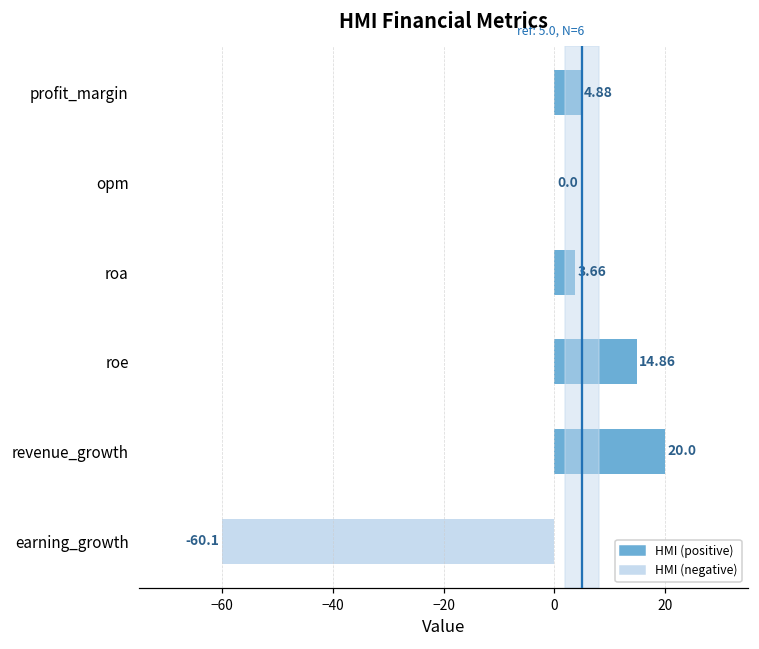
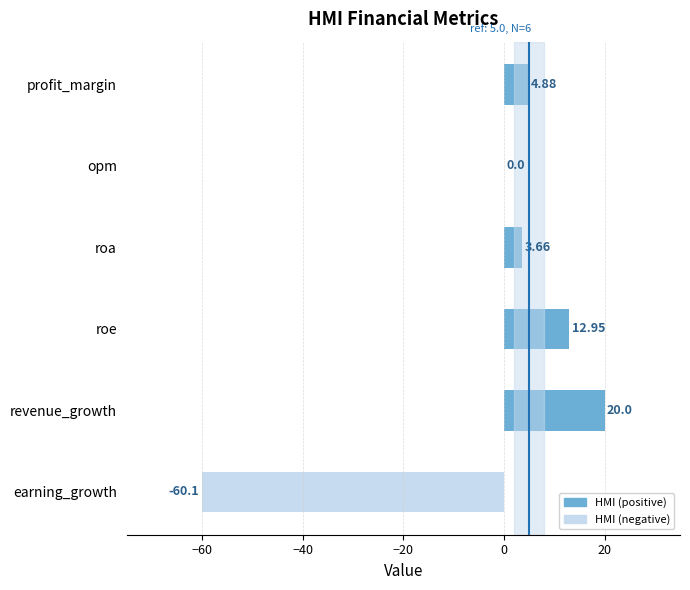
  {
-   "roe": 14.86,
+   "roe": 12.95,
    "revenue_growth": 20.0,
    "earning_growth": -60.1
  }
